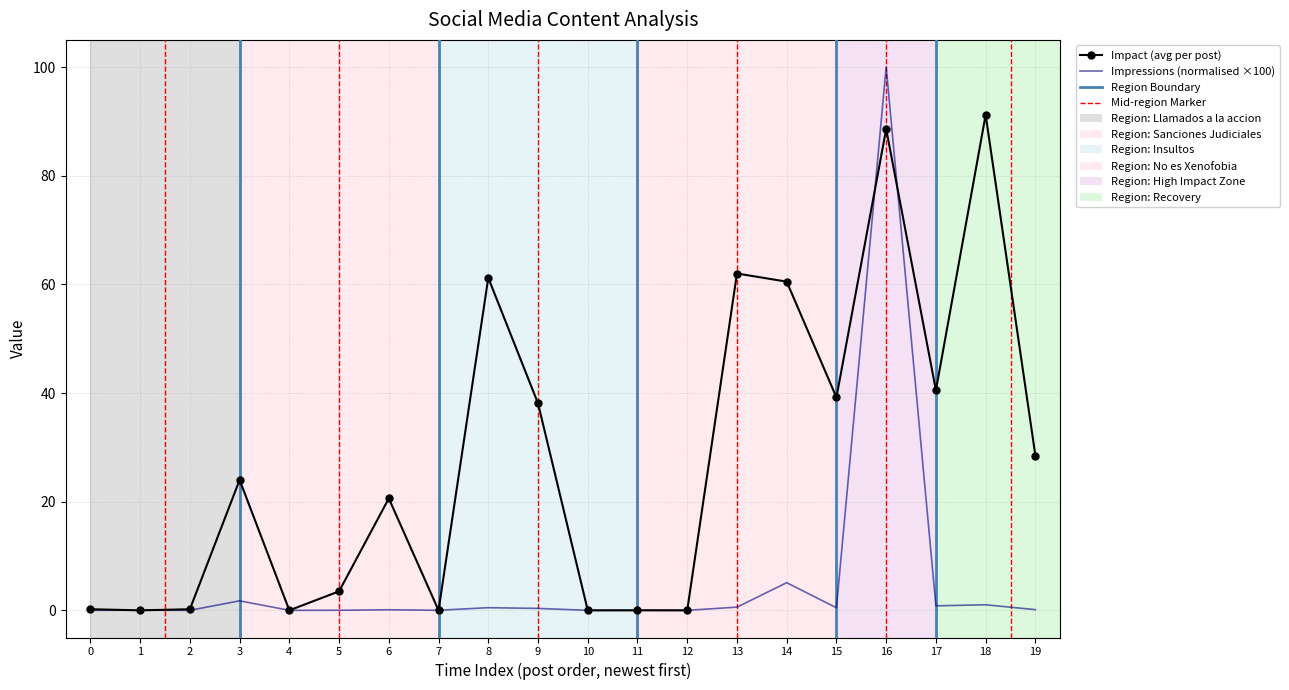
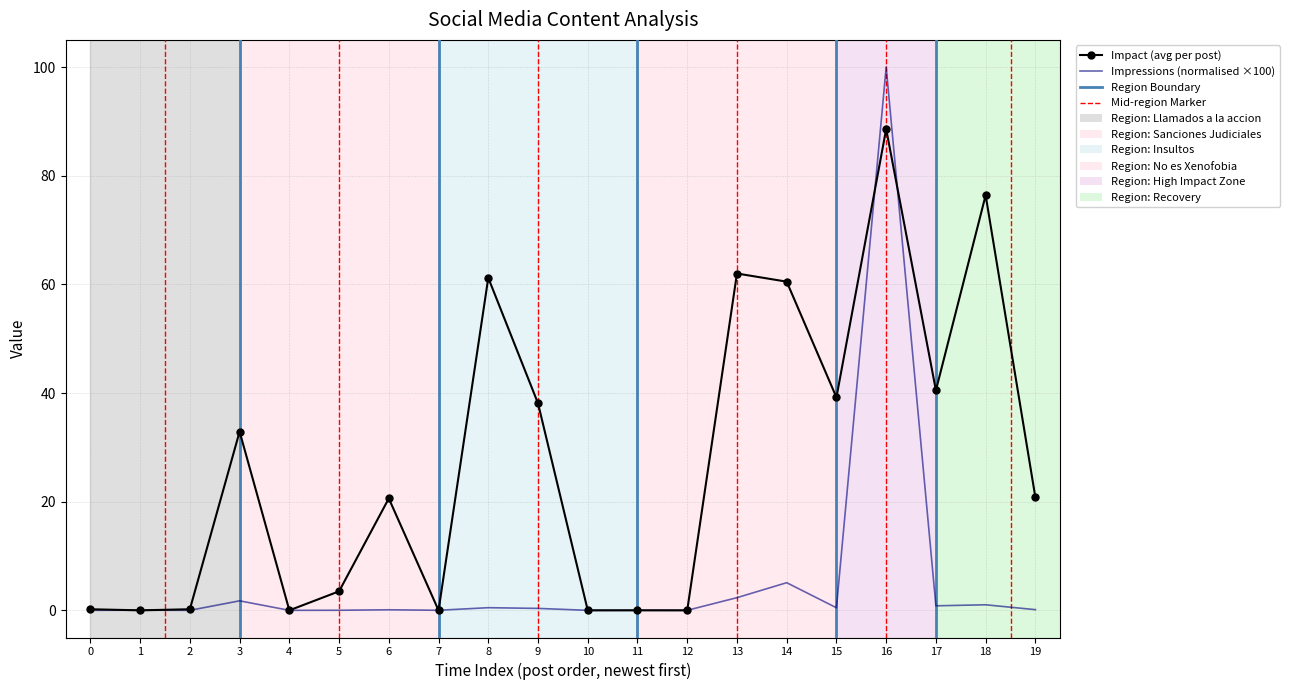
  {
    "Impact (avg per post)": {
-     "3": 24,
+     "3": 33,
      "5": 4,
      "6": 21,
      "8": 61,
      "9": 38,
      "13": 62,
      "14": 61,
      "15": 39,
      "16": 89,
      "17": 41,
-     "18": 91,
-     "19": 29
+     "18": 76,
+     "19": 21
    },
    "Impressions (normalised ×100)": {
      "3": 2,
      "5": 0,
      "6": 0,
      "8": 0,
      "9": 0,
-     "13": 1,
+     "13": 2,
      "14": 5,
      "15": 0,
      "16": 100,
      "17": 1,
      "18": 1,
      "19": 0
    }
  }
